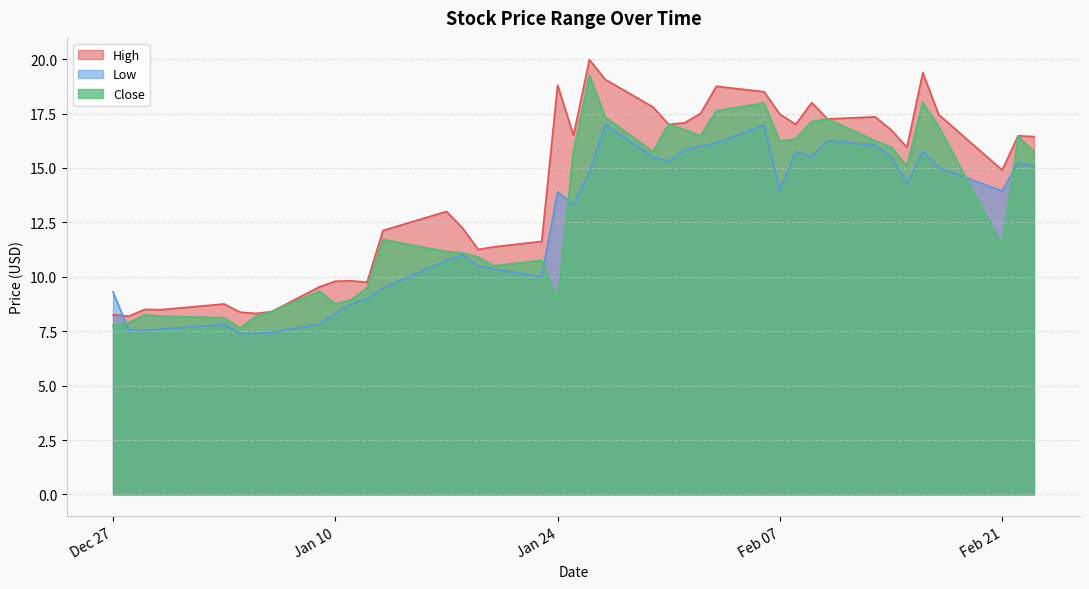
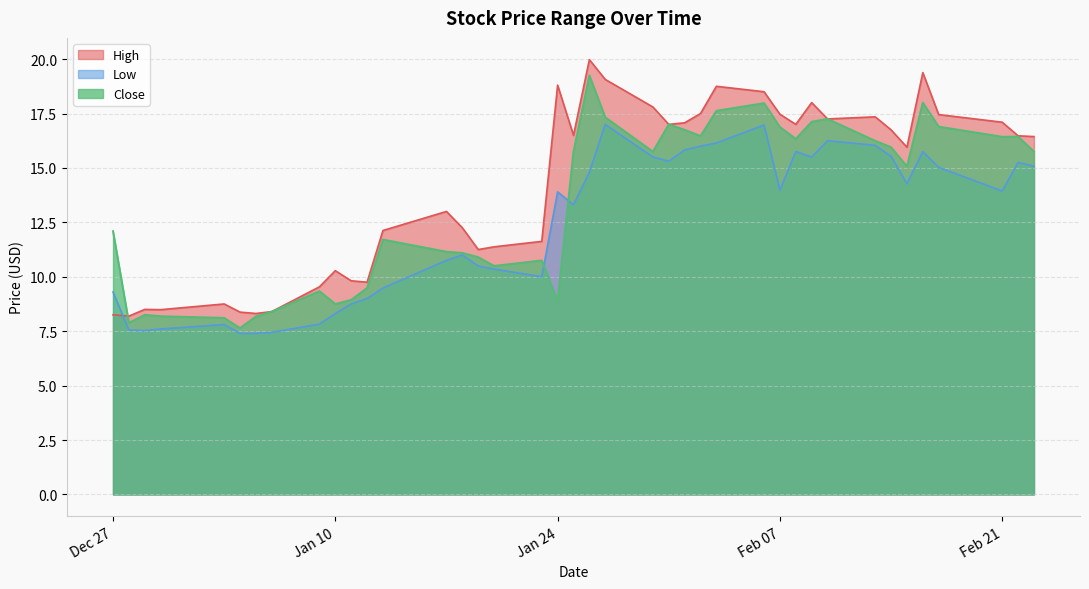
  {
    "High": {
      "Dec 27": 8.3,
-     "Jan 10": 9.8,
+     "Jan 10": 10.3,
      "Jan 24": 18.8,
      "Feb 07": 17.5,
-     "Feb 21": 14.9
+     "Feb 21": 17.1
    },
    "Low": {
      "Dec 27": 9.3,
      "Jan 10": 8.3,
      "Jan 24": 13.9,
      "Feb 07": 14.0,
      "Feb 21": 13.9
    },
    "Close": {
-     "Dec 27": 7.8,
+     "Dec 27": 12.1,
      "Jan 10": 8.8,
      "Jan 24": 8.9,
-     "Feb 07": 16.2,
-     "Feb 21": 11.4
+     "Feb 07": 16.9,
+     "Feb 21": 16.4
    }
  }
